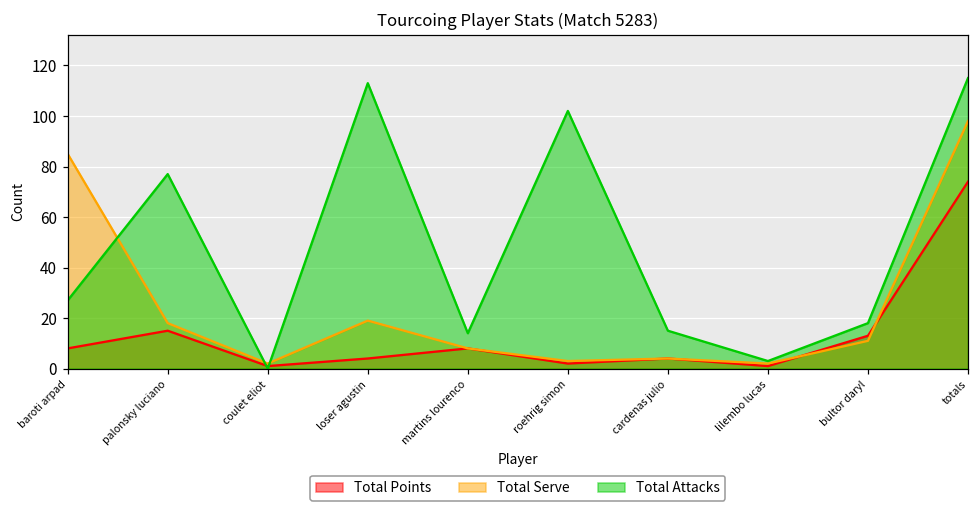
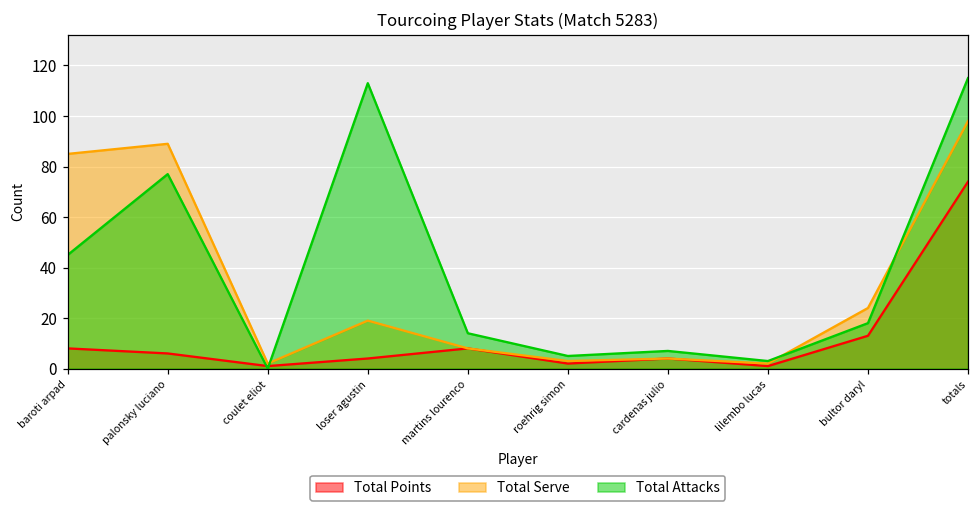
  {
    "Total Points": {
      "baroti arpad": 8,
-     "palonsky luciano": 15,
+     "palonsky luciano": 6,
      "loser agustin": 4,
      "bultor daryl": 13,
      "totals": 74
    },
    "Total Serve": {
      "baroti arpad": 85,
-     "palonsky luciano": 18,
+     "palonsky luciano": 89,
      "loser agustin": 19,
-     "bultor daryl": 11,
+     "bultor daryl": 24,
      "totals": 98
    },
    "Total Attacks": {
-     "baroti arpad": 27,
+     "baroti arpad": 45,
      "palonsky luciano": 77,
      "loser agustin": 113,
      "martins lourenco": 14,
-     "roehrig simon": 102,
-     "cardenas julio": 15,
+     "roehrig simon": 5,
+     "cardenas julio": 7,
      "bultor daryl": 18,
      "totals": 115
    }
  }
